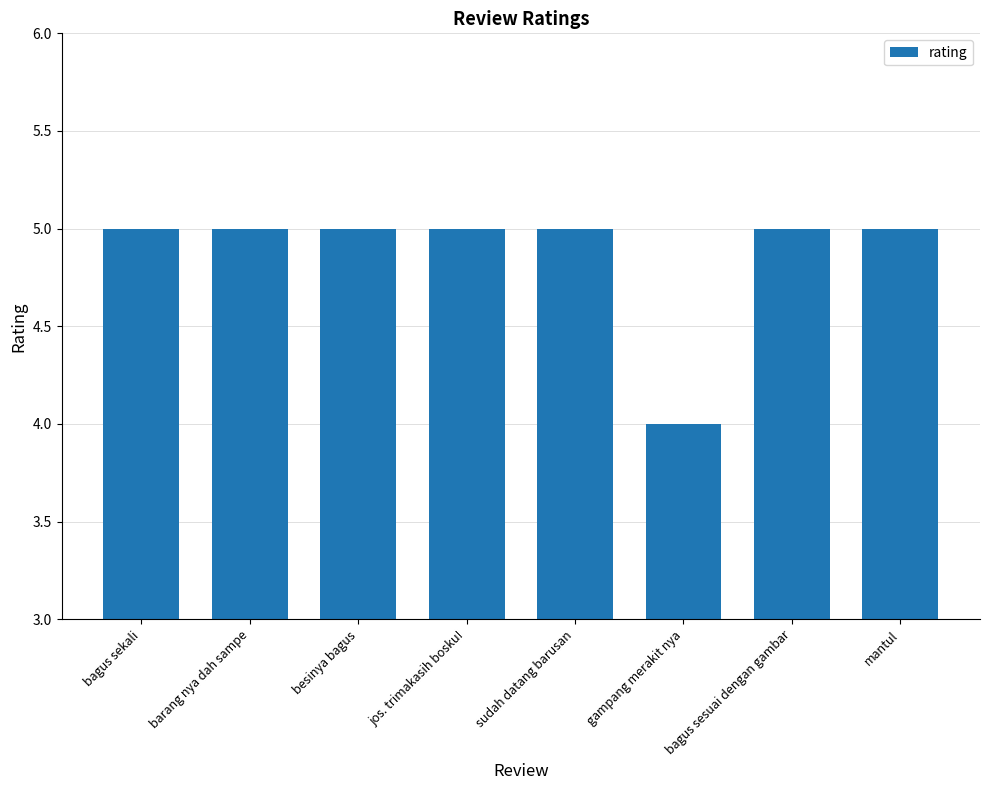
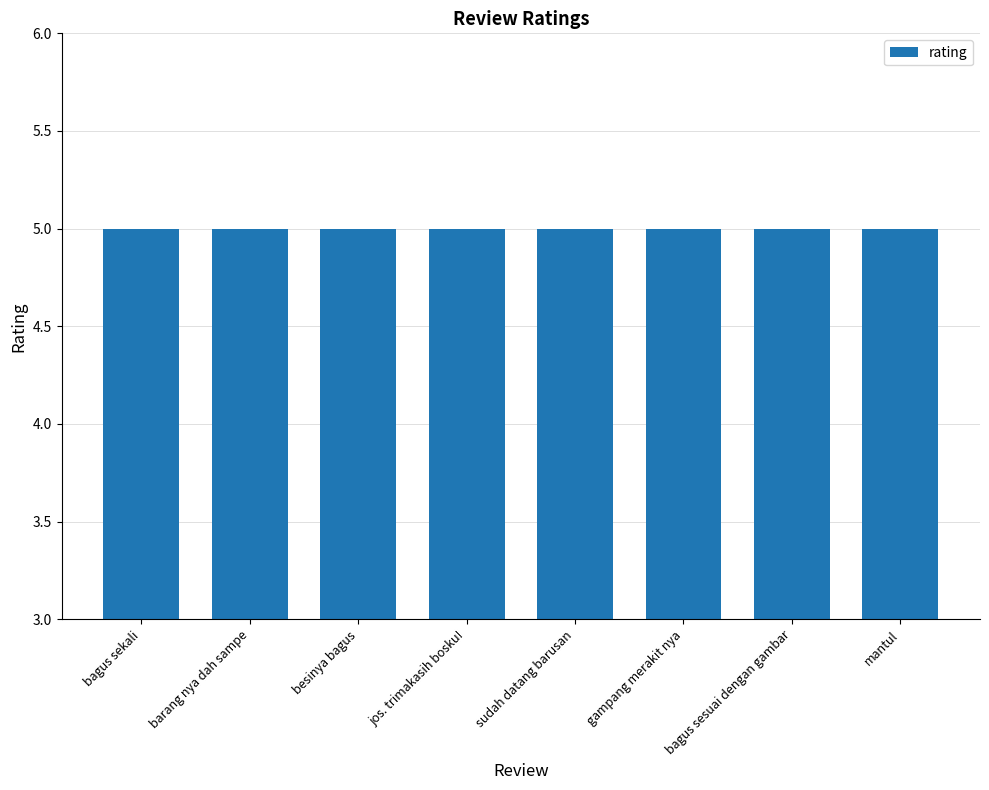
  {
    "bagus sekali": 5,
    "barang nya dah sampe": 5,
    "besinya bagus": 5,
    "jos. trimakasih bosku!": 5,
    "sudah datang barusan": 5,
-   "gampang merakit nya": 4,
+   "gampang merakit nya": 5,
    "bagus sesuai dengan gambar": 5,
    "mantul": 5
  }
